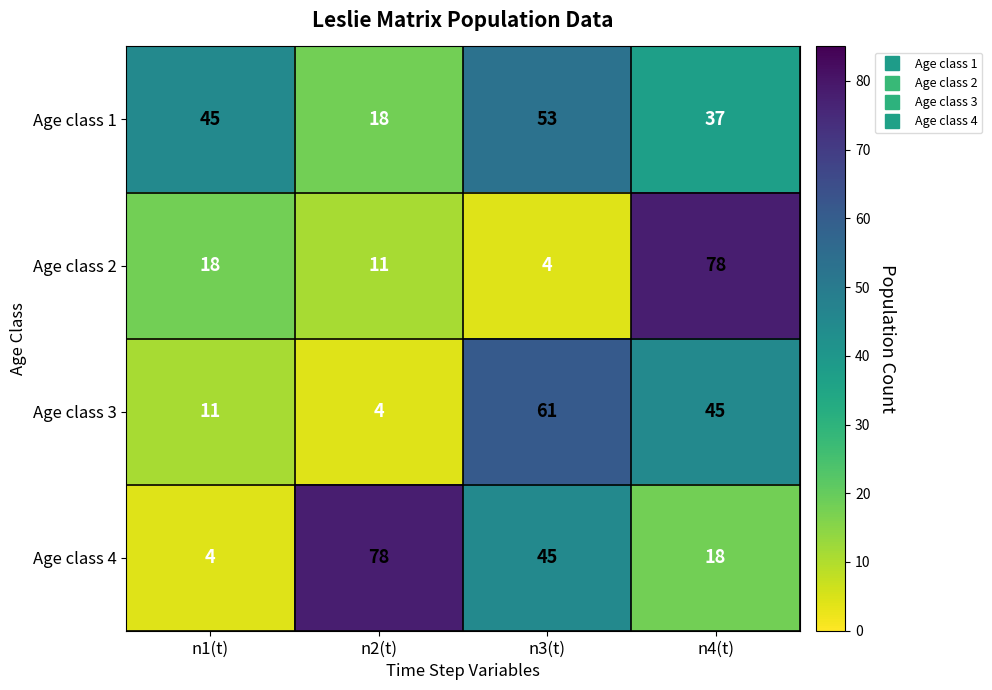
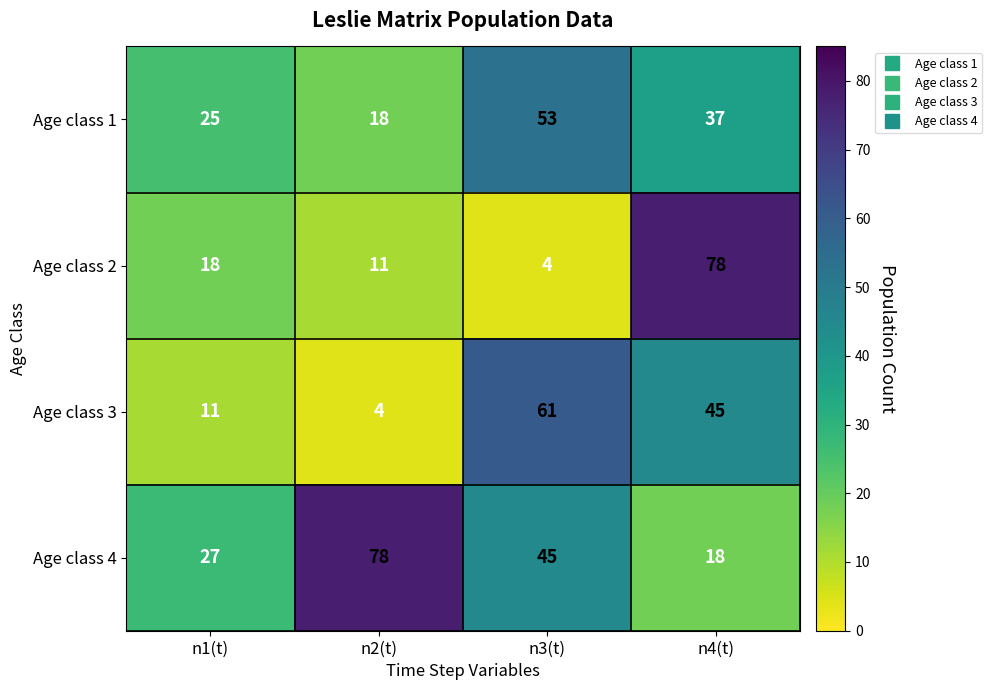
  {
    "Age class 1": {
-     "n1(t)": 45,
+     "n1(t)": 25,
      "n2(t)": 18,
      "n3(t)": 53,
      "n4(t)": 37
    },
    "Age class 2": {
      "n1(t)": 18,
      "n2(t)": 11,
      "n3(t)": 4,
      "n4(t)": 78
    },
    "Age class 3": {
      "n1(t)": 11,
      "n2(t)": 4,
      "n3(t)": 61,
      "n4(t)": 45
    },
    "Age class 4": {
-     "n1(t)": 4,
+     "n1(t)": 27,
      "n2(t)": 78,
      "n3(t)": 45,
      "n4(t)": 18
    }
  }
